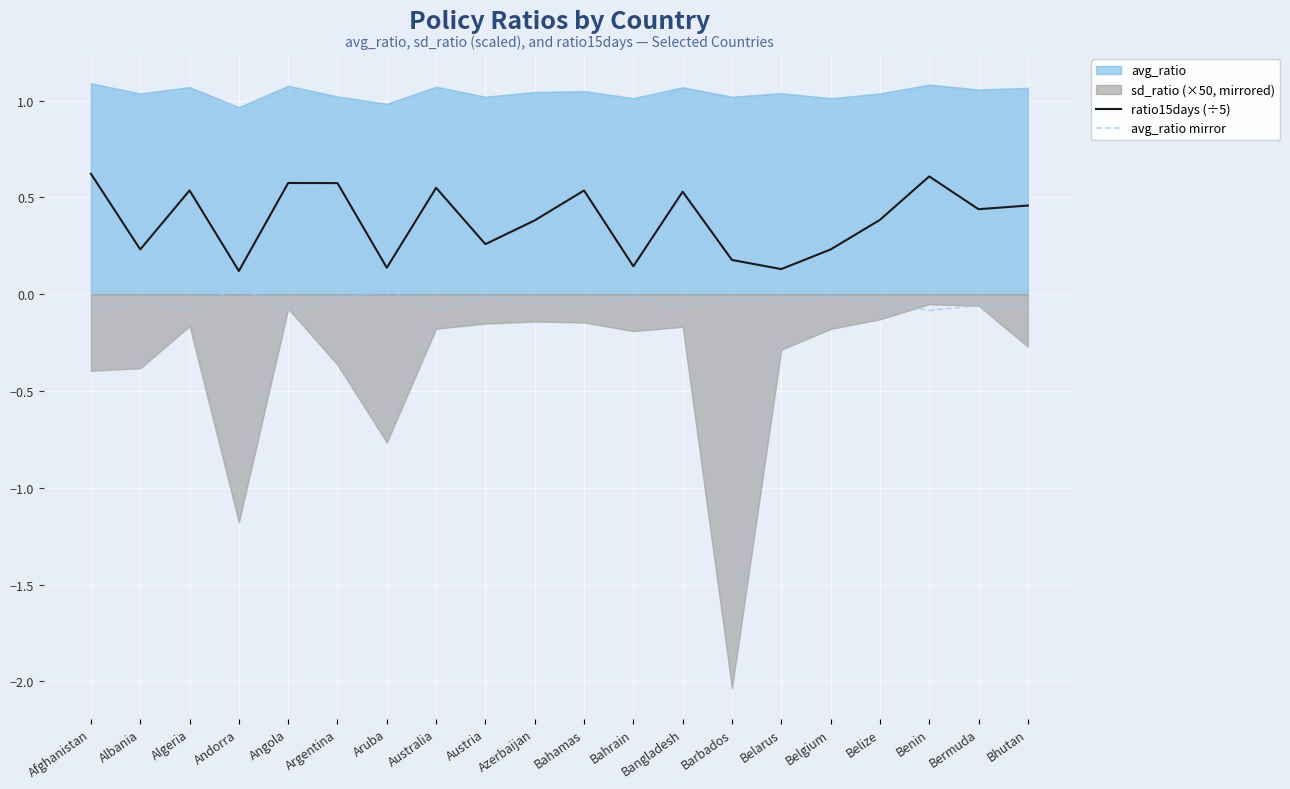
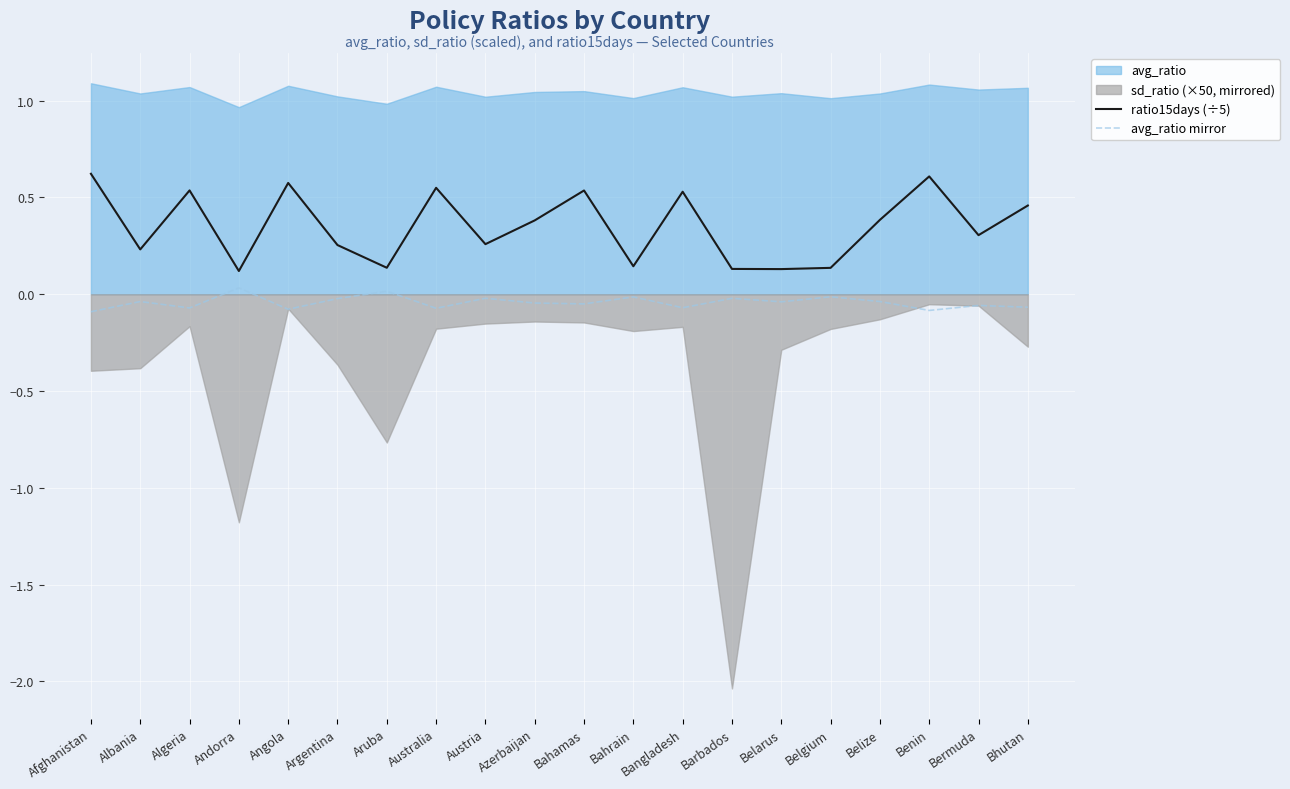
  {
    "ratio15days (÷5)": {
      "Afghanistan": 0.62,
      "Albania": 0.23,
      "Algeria": 0.54,
      "Andorra": 0.12,
      "Angola": 0.58,
-     "Argentina": 0.57,
+     "Argentina": 0.25,
      "Aruba": 0.14,
      "Australia": 0.55,
      "Austria": 0.26,
      "Azerbaijan": 0.38,
      "Bahamas": 0.54,
      "Bahrain": 0.14,
      "Bangladesh": 0.53,
-     "Barbados": 0.18,
+     "Barbados": 0.13,
      "Belarus": 0.13,
-     "Belgium": 0.23,
+     "Belgium": 0.14,
      "Belize": 0.38,
      "Benin": 0.61,
-     "Bermuda": 0.44,
+     "Bermuda": 0.31,
      "Bhutan": 0.46
    }
  }
